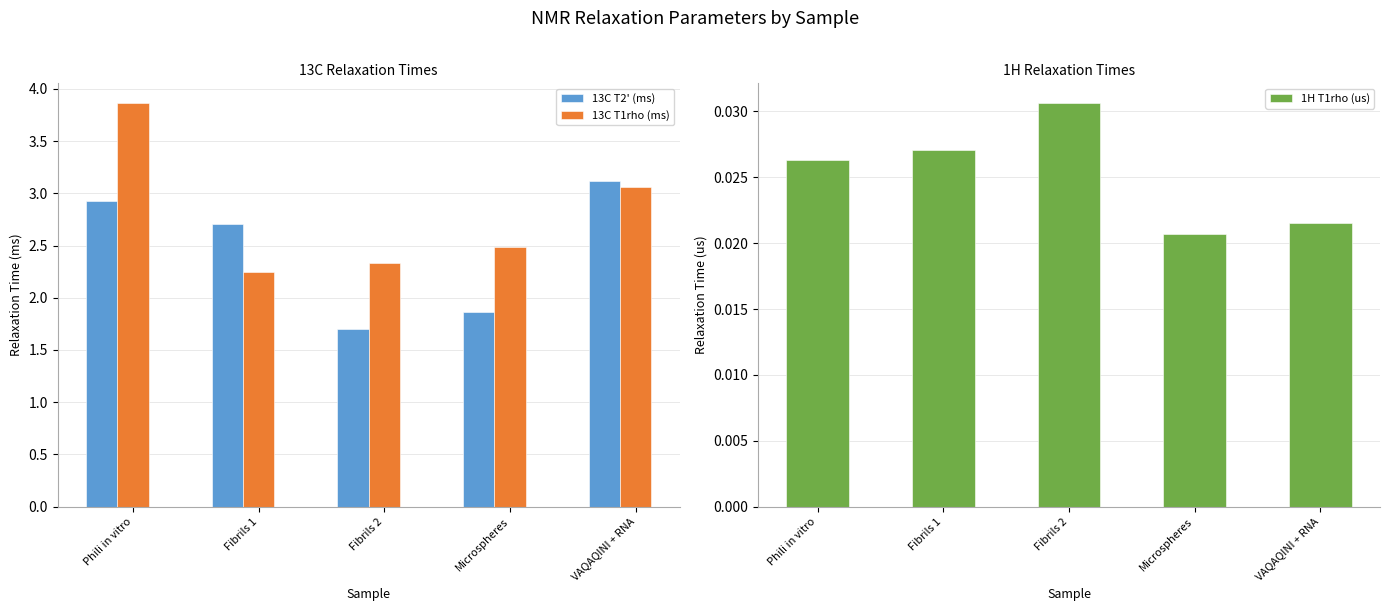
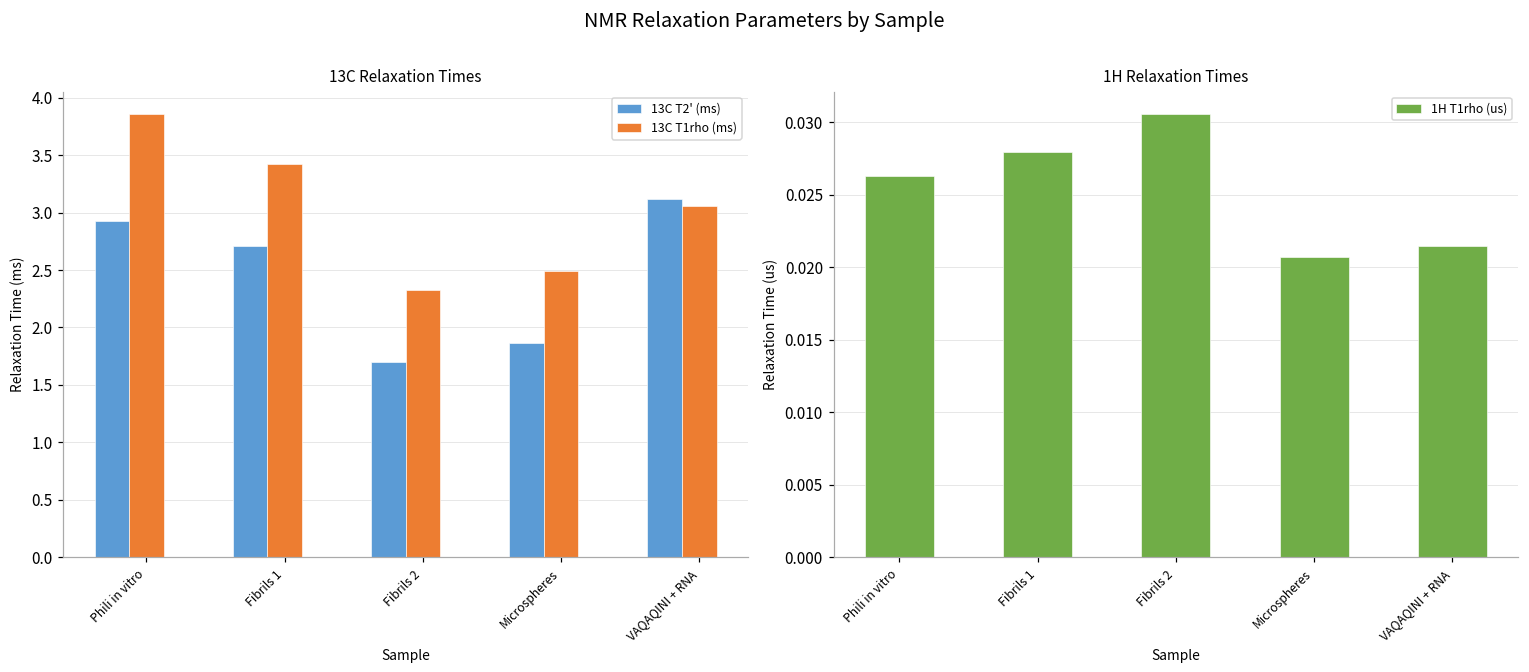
  {
    "13C Relaxation Times": {
      "13C T2' (ms)": {
        "Phili in vitro": 2.93,
        "Fibrils 1": 2.71,
        "Fibrils 2": 1.70,
        "Microspheres": 1.86,
        "VAQAQINI + RNA": 3.12
      },
      "13C T1rho (ms)": {
        "Phili in vitro": 3.86,
-       "Fibrils 1": 2.25,
+       "Fibrils 1": 3.42,
        "Fibrils 2": 2.33,
        "Microspheres": 2.49,
        "VAQAQINI + RNA": 3.06
      }
    },
    "1H Relaxation Times": {
      "Phili in vitro": 0.0263,
-     "Fibrils 1": 0.0271,
+     "Fibrils 1": 0.0280,
      "Fibrils 2": 0.0306,
      "Microspheres": 0.0207,
      "VAQAQINI + RNA": 0.0215
    }
  }
